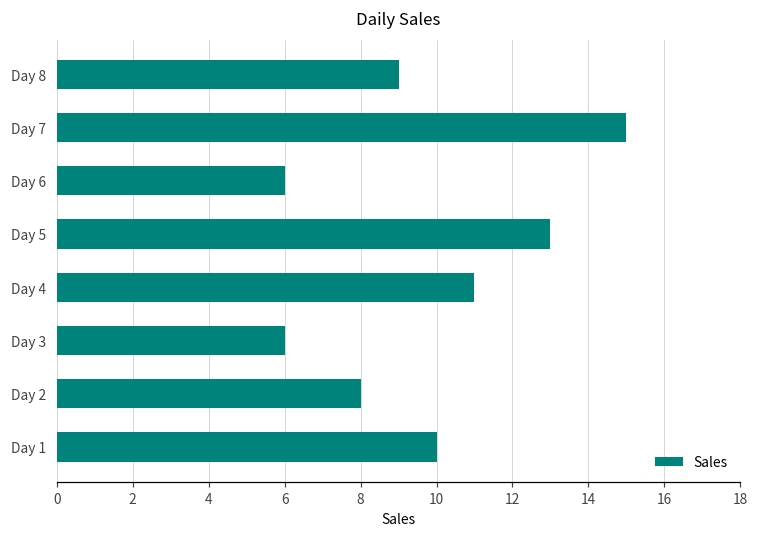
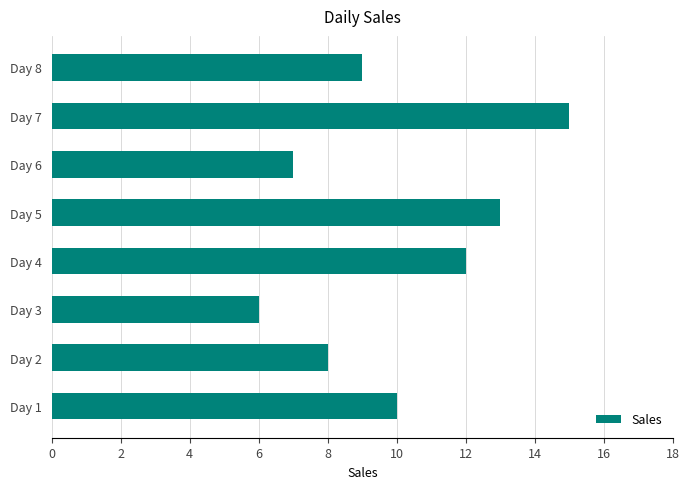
  {
    "Day 8": 9,
    "Day 7": 15,
-   "Day 6": 6,
+   "Day 6": 7,
    "Day 5": 13,
-   "Day 4": 11,
+   "Day 4": 12,
    "Day 3": 6,
    "Day 2": 8,
    "Day 1": 10
  }
